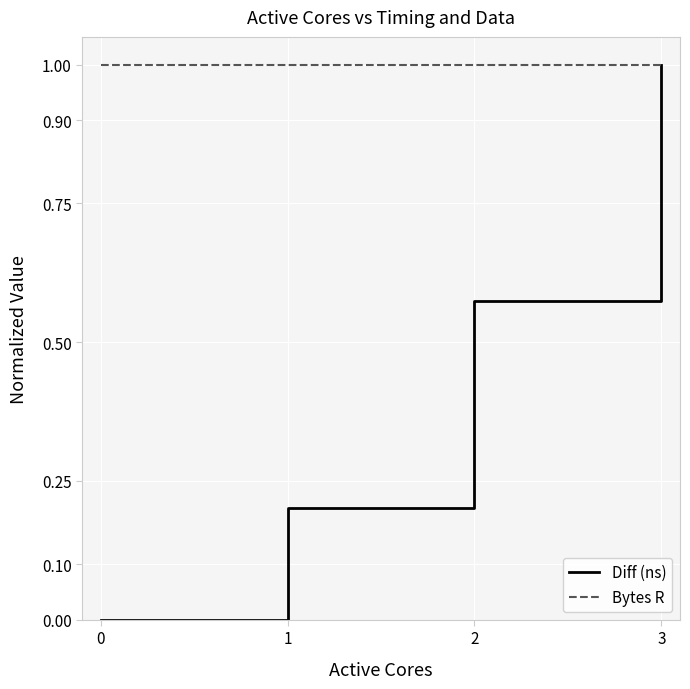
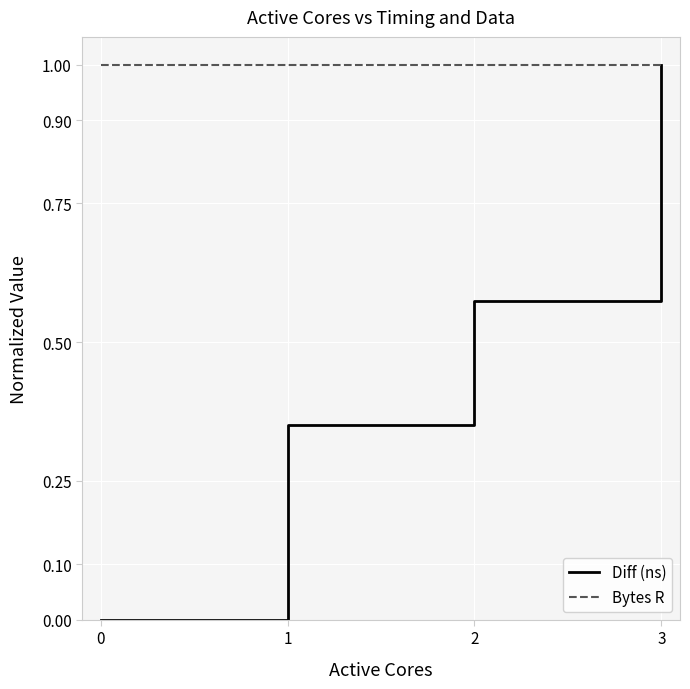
  {
    "Diff (ns)": {
      "0": 0.00,
-     "1": 0.20,
+     "1": 0.35,
      "2": 0.57
    },
    "Bytes R": {
      "0": 1.00,
      "1": 1.00,
      "2": 1.00
    }
  }
